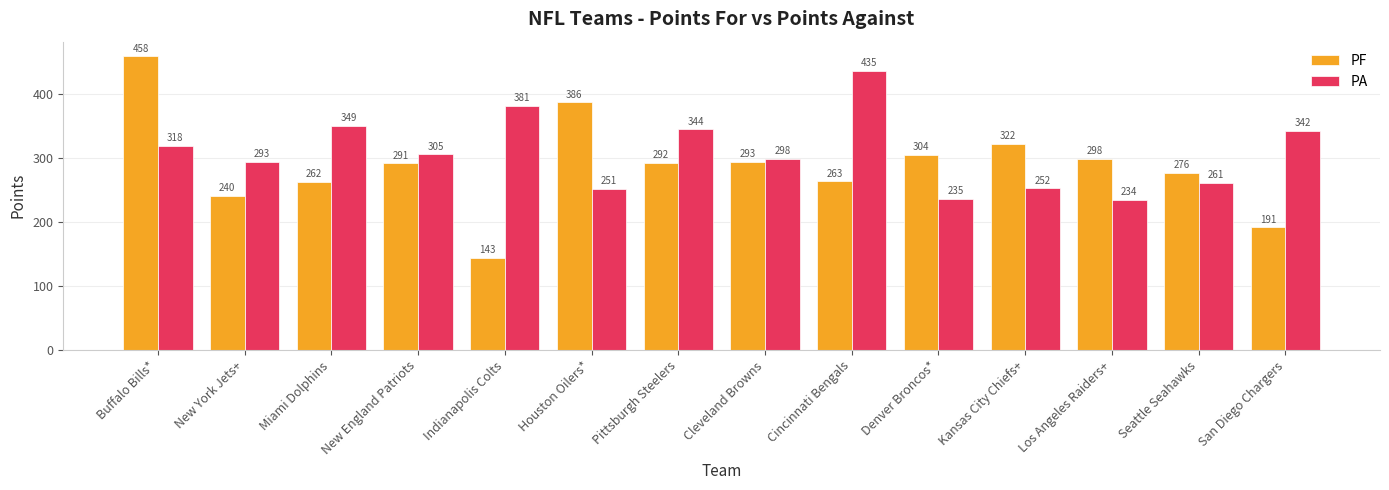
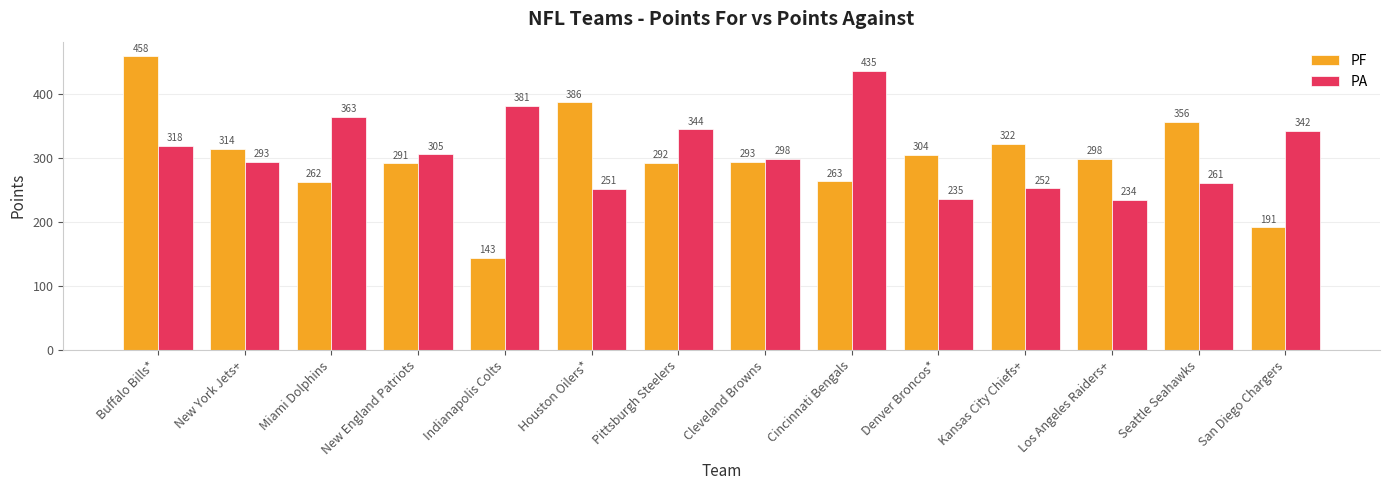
  {
    "PF": {
      "Buffalo Bills*": 458,
-     "New York Jets+": 240,
+     "New York Jets+": 314,
      "Miami Dolphins": 262,
      "New England Patriots": 291,
      "Indianapolis Colts": 143,
      "Houston Oilers*": 386,
      "Pittsburgh Steelers": 292,
      "Cleveland Browns": 293,
      "Cincinnati Bengals": 263,
      "Denver Broncos*": 304,
      "Kansas City Chiefs+": 322,
      "Los Angeles Raiders+": 298,
-     "Seattle Seahawks": 276,
+     "Seattle Seahawks": 356,
      "San Diego Chargers": 191
    },
    "PA": {
      "Buffalo Bills*": 318,
      "New York Jets+": 293,
-     "Miami Dolphins": 349,
+     "Miami Dolphins": 363,
      "New England Patriots": 305,
      "Indianapolis Colts": 381,
      "Houston Oilers*": 251,
      "Pittsburgh Steelers": 344,
      "Cleveland Browns": 298,
      "Cincinnati Bengals": 435,
      "Denver Broncos*": 235,
      "Kansas City Chiefs+": 252,
      "Los Angeles Raiders+": 234,
      "Seattle Seahawks": 261,
      "San Diego Chargers": 342
    }
  }
